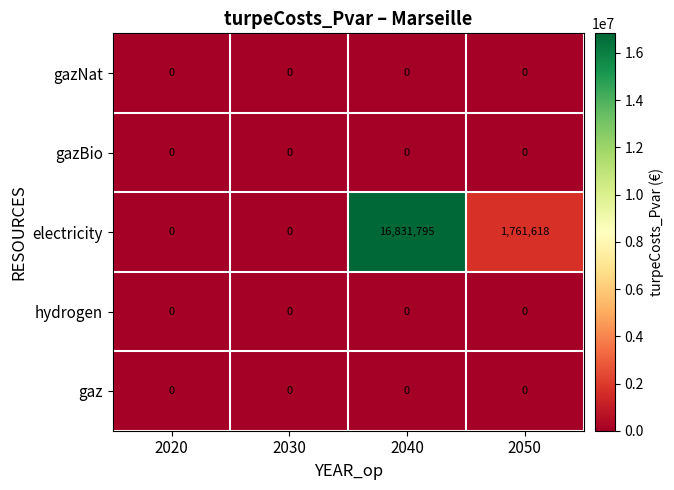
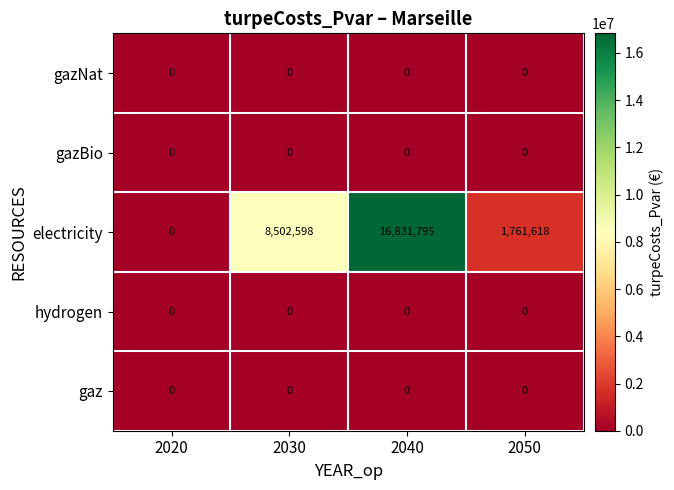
  {
    "gazNat": {
      "2020": "0",
      "2030": "0",
      "2040": "0",
      "2050": "0"
    },
    "gazBio": {
      "2020": "0",
      "2030": "0",
      "2040": "0",
      "2050": "0"
    },
    "electricity": {
      "2020": "0",
-     "2030": "0",
+     "2030": "8,502,598",
      "2040": "16,831,795",
      "2050": "1,761,618"
    },
    "hydrogen": {
      "2020": "0",
      "2030": "0",
      "2040": "0",
      "2050": "0"
    },
    "gaz": {
      "2020": "0",
      "2030": "0",
      "2040": "0",
      "2050": "0"
    }
  }
